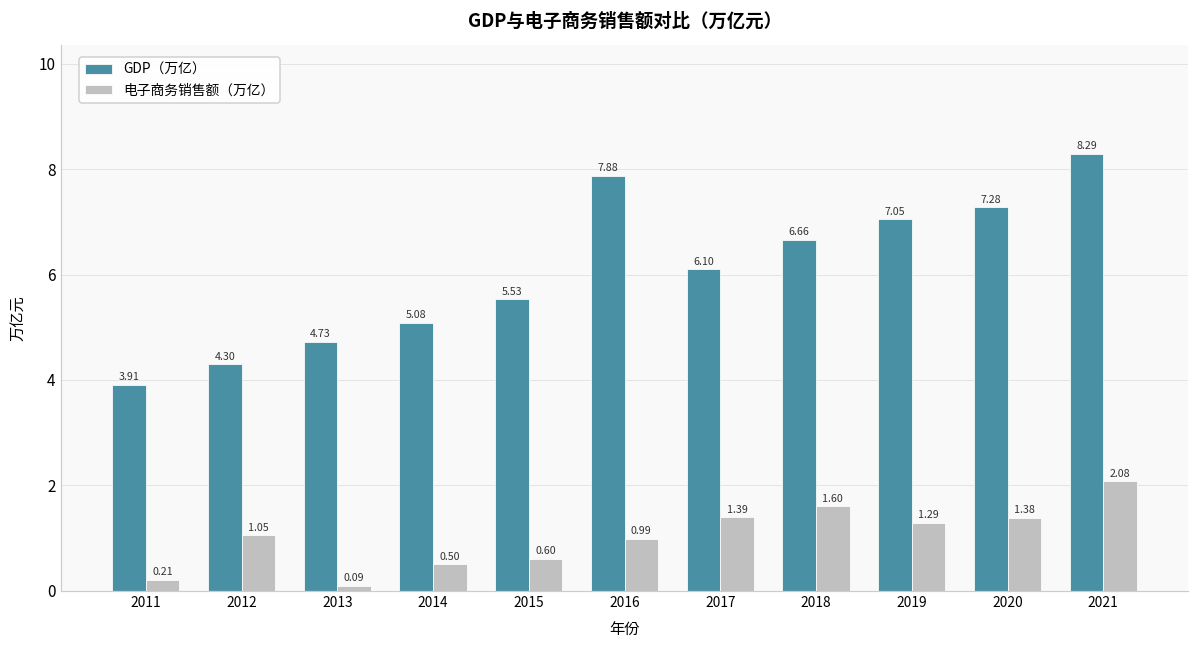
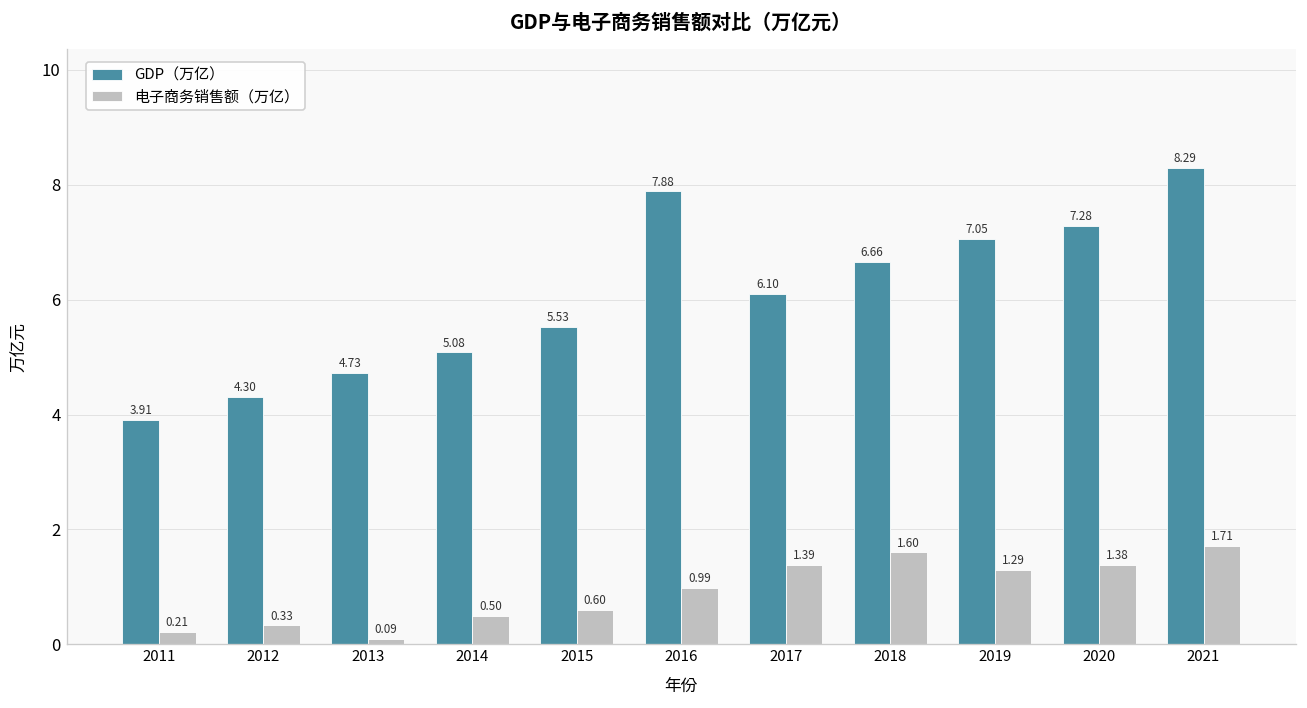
  {
    "GDP（万亿）": {
      "2011": 3.91,
      "2012": 4.30,
      "2013": 4.73,
      "2014": 5.08,
      "2015": 5.53,
      "2016": 7.88,
      "2017": 6.10,
      "2018": 6.66,
      "2019": 7.05,
      "2020": 7.28,
      "2021": 8.29
    },
    "电子商务销售额（万亿）": {
      "2011": 0.21,
-     "2012": 1.05,
+     "2012": 0.33,
      "2013": 0.09,
      "2014": 0.50,
      "2015": 0.60,
      "2016": 0.99,
      "2017": 1.39,
      "2018": 1.60,
      "2019": 1.29,
      "2020": 1.38,
-     "2021": 2.08
+     "2021": 1.71
    }
  }
